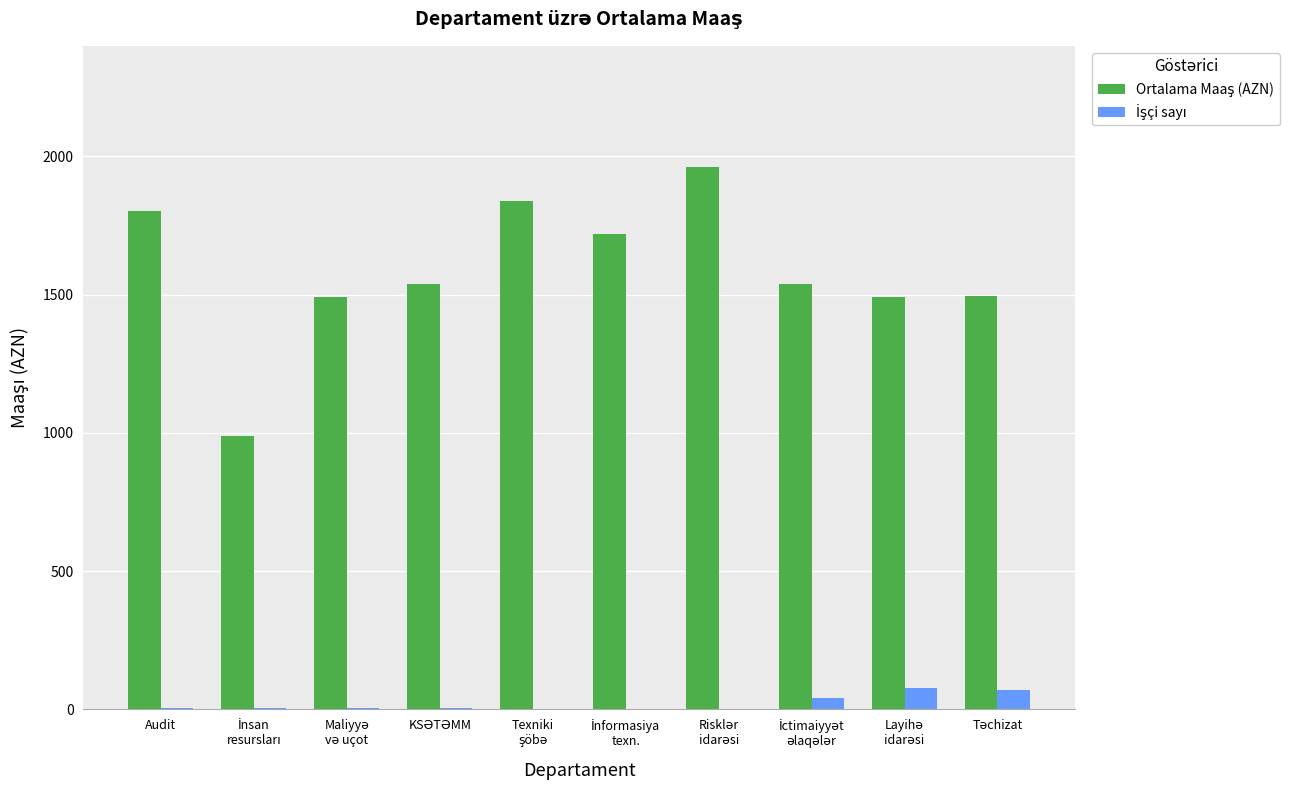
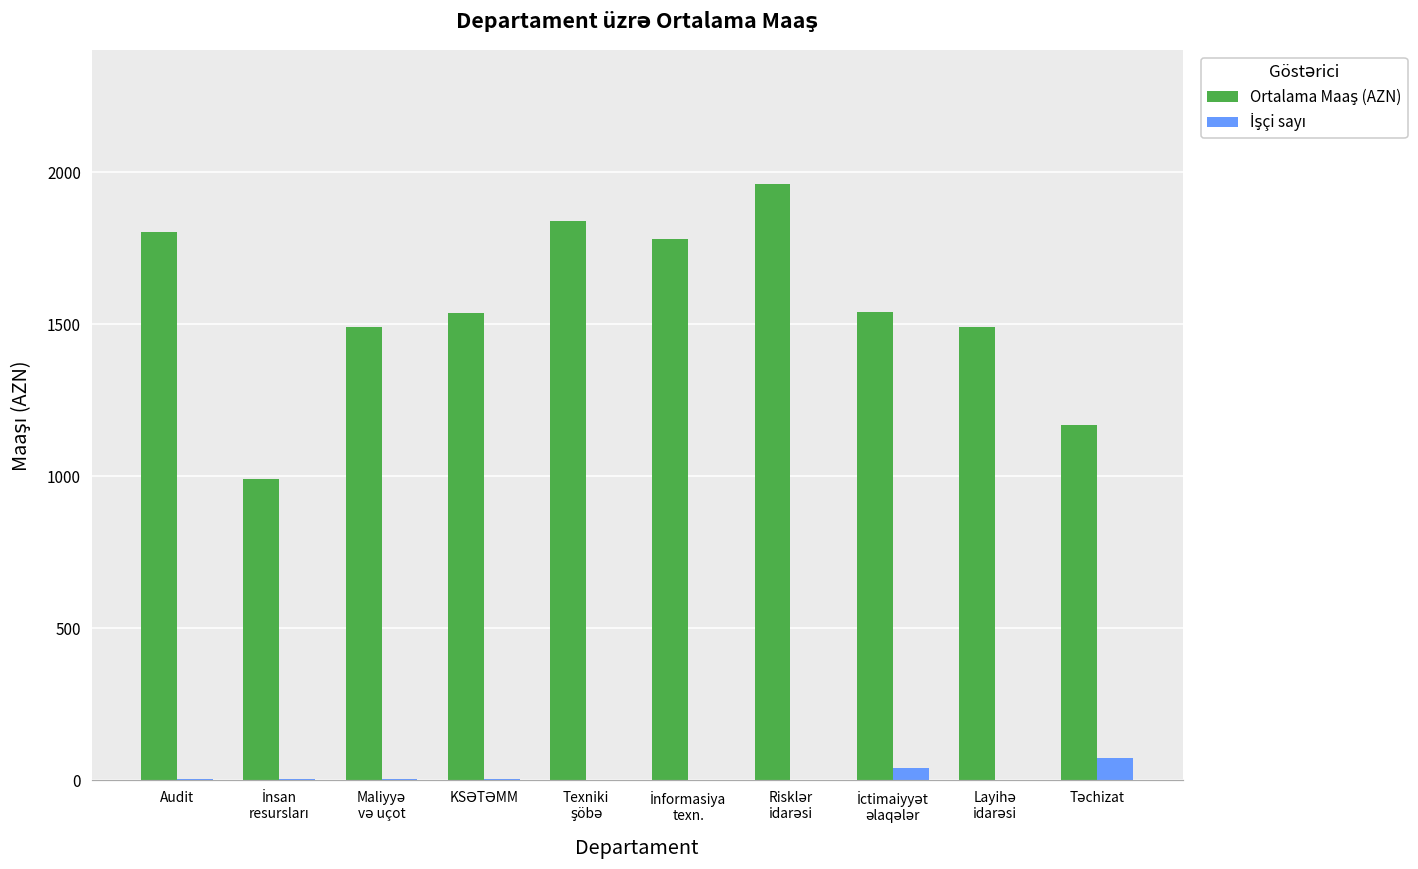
  {
    "Ortalama Maaş (AZN)": {
      "Audit": 1800,
      "İnsan resursları": 990,
      "Maliyyə və uçot": 1490,
      "KSƏTƏMM": 1540,
      "Texniki şöbə": 1840,
-     "İnformasiya texn.": 1720,
+     "İnformasiya texn.": 1780,
      "Risklər idarəsi": 1960,
      "İctimaiyyət əlaqələr": 1540,
      "Layihə idarəsi": 1490,
-     "Təchizat": 1500
+     "Təchizat": 1170
    },
    "İşçi sayı": {
      "İctimaiyyət əlaqələr": 40,
-     "Layihə idarəsi": 80,
+     "Layihə idarəsi": 0,
      "Təchizat": 70
    }
  }
